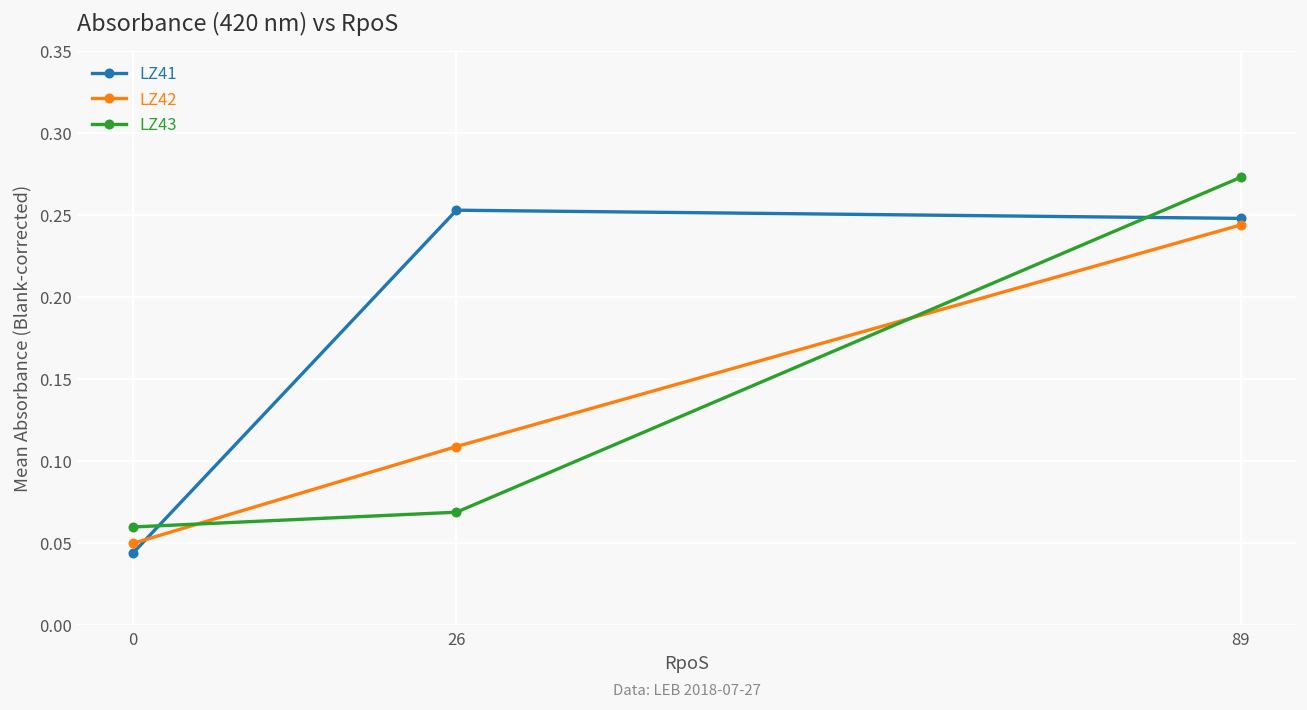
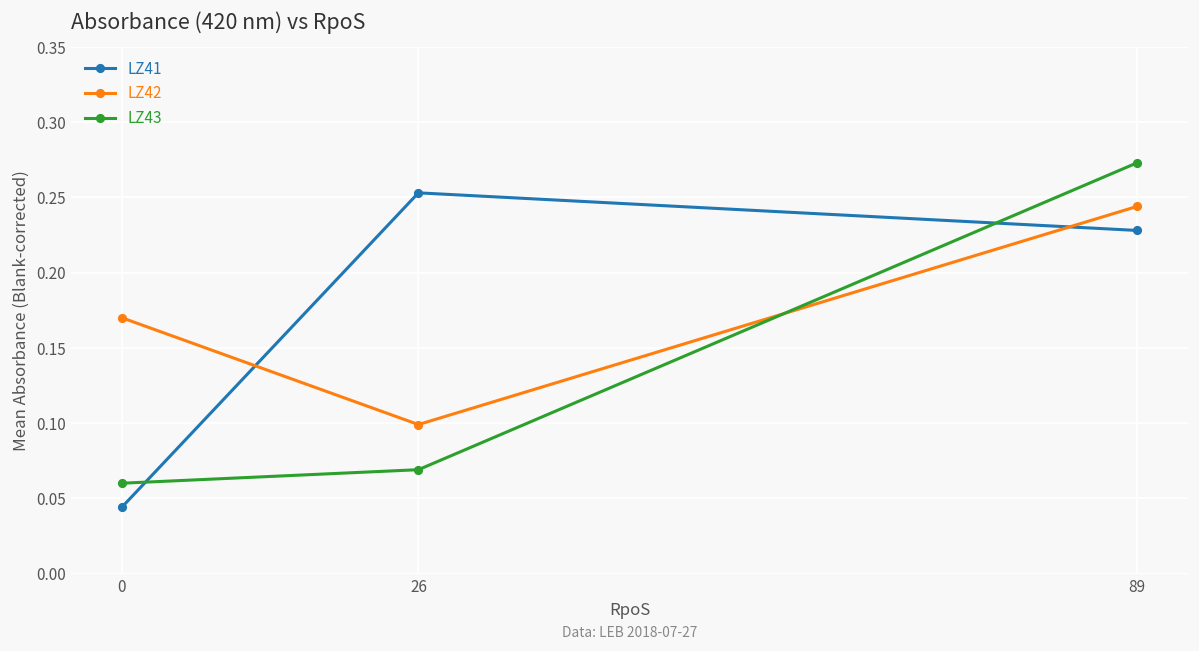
  {
    "LZ41": {
      "0": 0.044,
      "26": 0.253,
-     "89": 0.248
+     "89": 0.228
    },
    "LZ42": {
-     "0": 0.05,
-     "26": 0.109,
+     "0": 0.17,
+     "26": 0.099,
      "89": 0.244
    },
    "LZ43": {
      "0": 0.060,
      "26": 0.069,
      "89": 0.273
    }
  }
